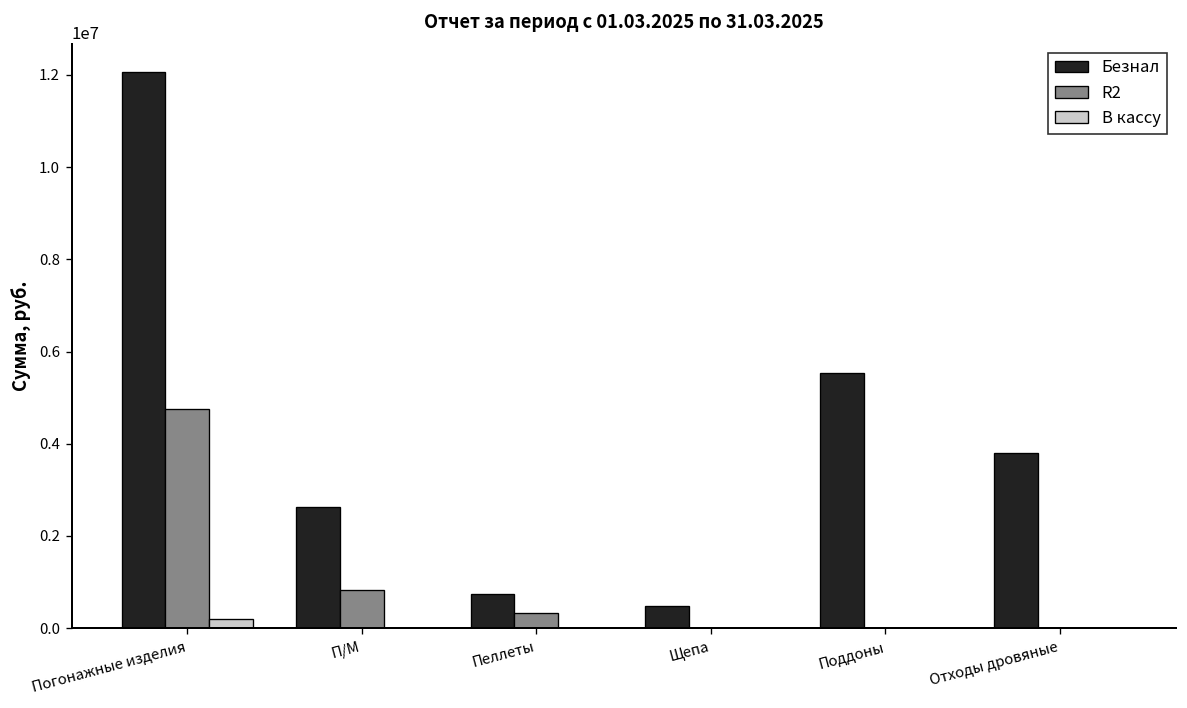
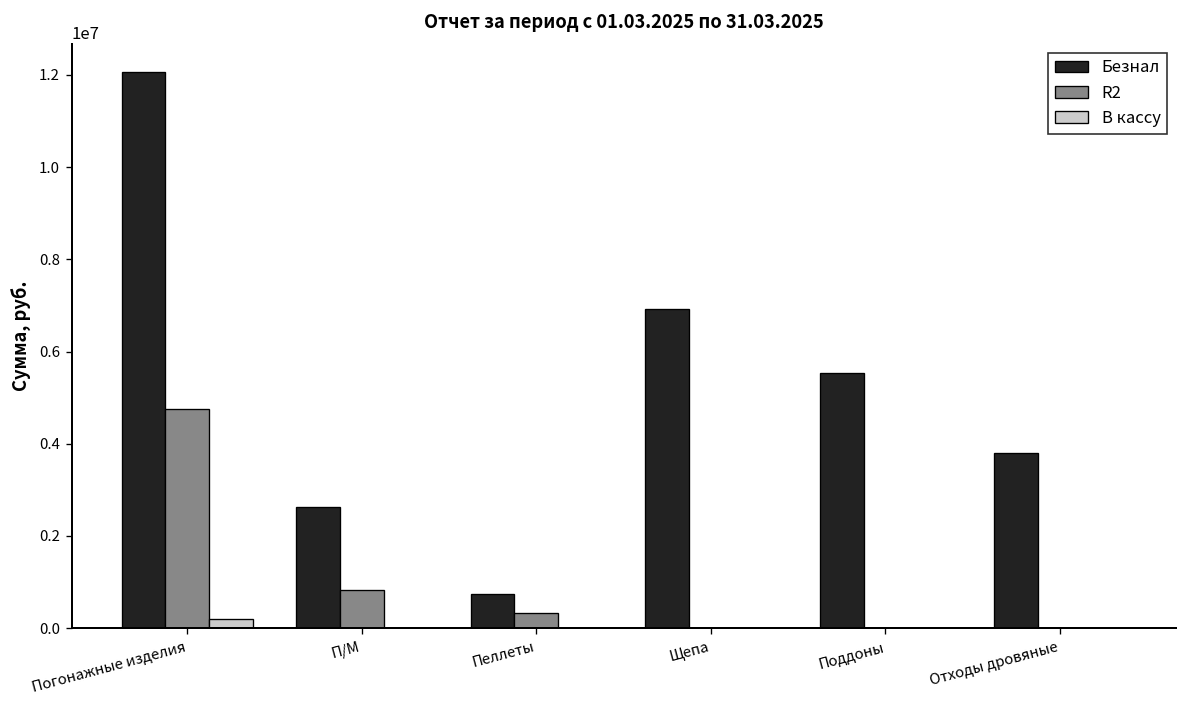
  {
    "Безнал": {
      "Погонажные изделия": 12100000,
      "П/М": 2600000,
      "Пеллеты": 700000,
-     "Щепа": 500000,
+     "Щепа": 6900000,
      "Поддоны": 5500000,
      "Отходы дровяные": 3800000
    },
    "R2": {
      "Погонажные изделия": 4800000,
      "П/М": 800000,
      "Пеллеты": 300000,
      "Щепа": 0,
      "Поддоны": 0
    },
    "В кассу": {
      "Погонажные изделия": 200000,
      "П/М": 0,
      "Пеллеты": 0,
      "Щепа": 0,
      "Поддоны": 0,
      "Отходы дровяные": 0
    }
  }
